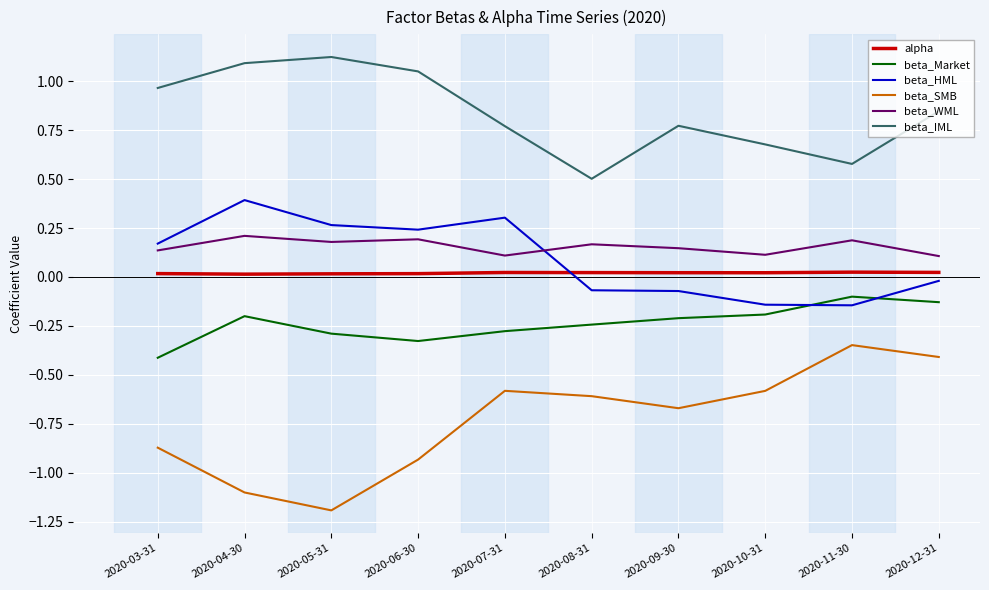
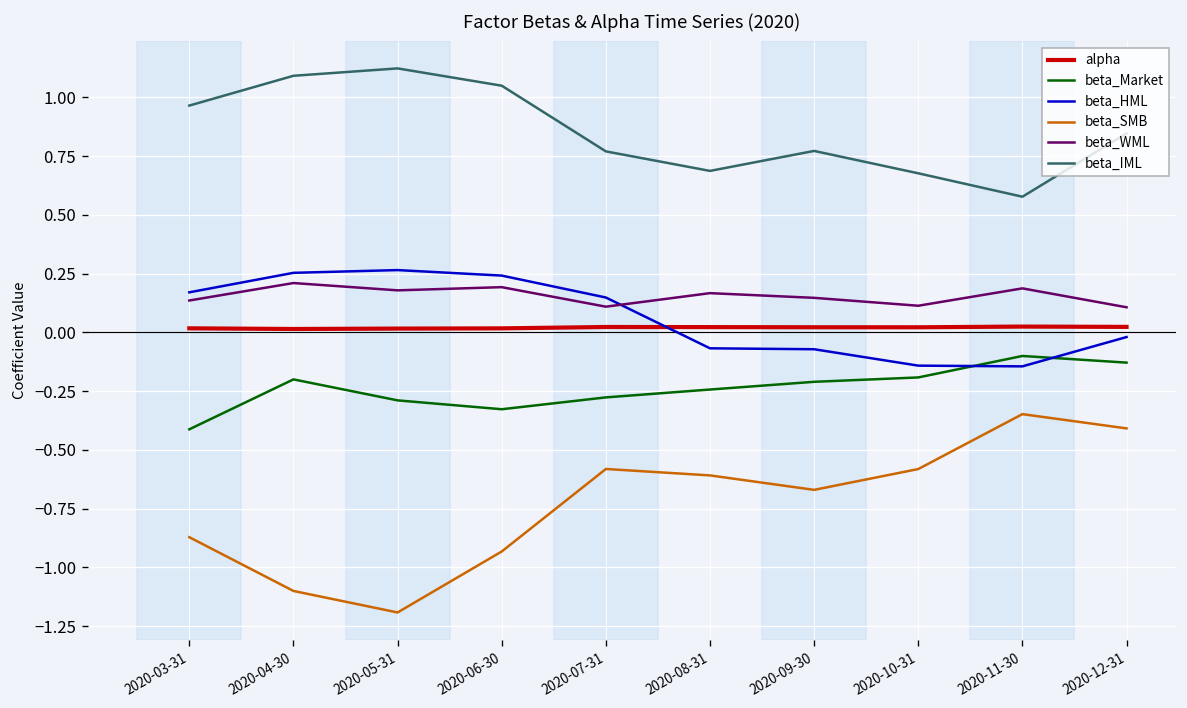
  {
    "alpha": {
      "2020-03-31": 0.02,
      "2020-04-30": 0.01,
      "2020-05-31": 0.02,
      "2020-06-30": 0.02,
      "2020-07-31": 0.02,
      "2020-08-31": 0.02,
      "2020-09-30": 0.02,
      "2020-10-31": 0.02,
      "2020-11-30": 0.02,
      "2020-12-31": 0.02
    },
    "beta_Market": {
      "2020-03-31": -0.41,
      "2020-04-30": -0.20,
      "2020-05-31": -0.29,
      "2020-06-30": -0.33,
      "2020-07-31": -0.28,
      "2020-08-31": -0.24,
      "2020-09-30": -0.21,
      "2020-10-31": -0.19,
      "2020-11-30": -0.10,
      "2020-12-31": -0.13
    },
    "beta_HML": {
      "2020-03-31": 0.17,
-     "2020-04-30": 0.39,
+     "2020-04-30": 0.25,
      "2020-05-31": 0.27,
      "2020-06-30": 0.24,
-     "2020-07-31": 0.30,
+     "2020-07-31": 0.15,
      "2020-08-31": -0.07,
      "2020-09-30": -0.07,
      "2020-10-31": -0.14,
      "2020-11-30": -0.14,
      "2020-12-31": -0.02
    },
    "beta_SMB": {
      "2020-03-31": -0.87,
      "2020-04-30": -1.10,
      "2020-05-31": -1.19,
      "2020-06-30": -0.93,
      "2020-07-31": -0.58,
      "2020-08-31": -0.61,
      "2020-09-30": -0.67,
      "2020-10-31": -0.58,
      "2020-11-30": -0.35,
      "2020-12-31": -0.41
    },
    "beta_WML": {
      "2020-03-31": 0.14,
      "2020-04-30": 0.21,
      "2020-05-31": 0.18,
      "2020-06-30": 0.19,
      "2020-07-31": 0.11,
      "2020-08-31": 0.17,
      "2020-09-30": 0.15,
      "2020-10-31": 0.11,
      "2020-11-30": 0.19,
      "2020-12-31": 0.11
    },
    "beta_IML": {
      "2020-03-31": 0.97,
      "2020-04-30": 1.09,
      "2020-05-31": 1.12,
      "2020-06-30": 1.05,
      "2020-07-31": 0.77,
-     "2020-08-31": 0.50,
+     "2020-08-31": 0.69,
      "2020-09-30": 0.77,
      "2020-10-31": 0.68,
      "2020-11-30": 0.58
    }
  }
